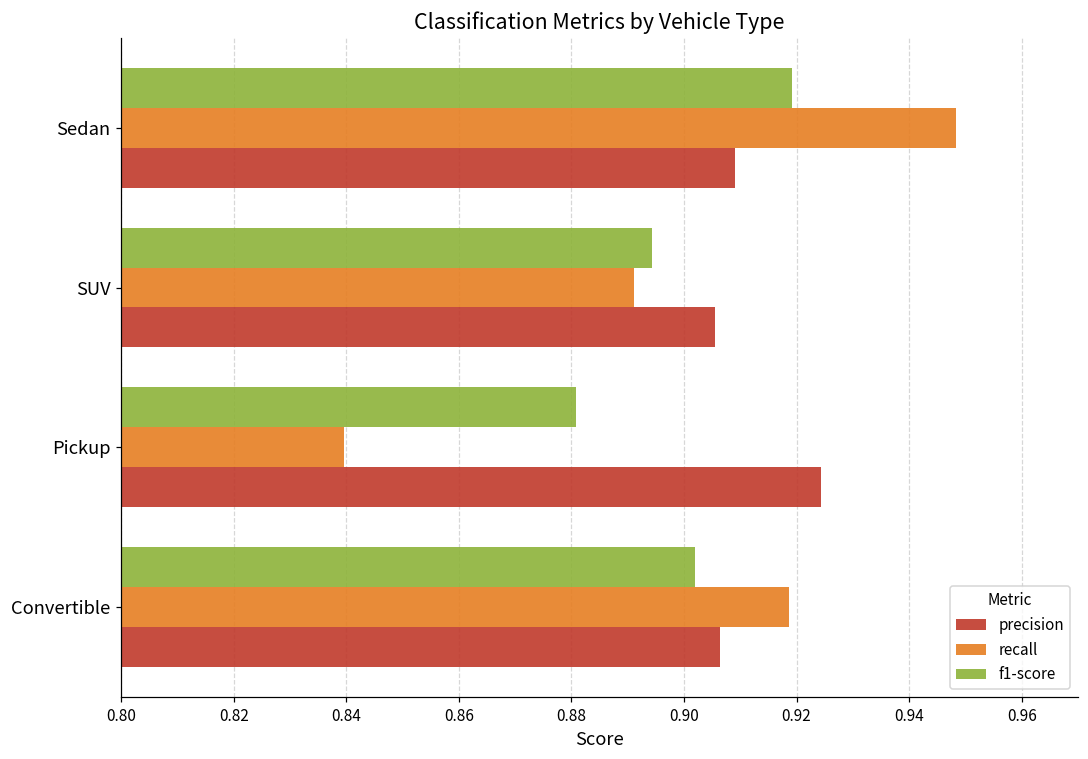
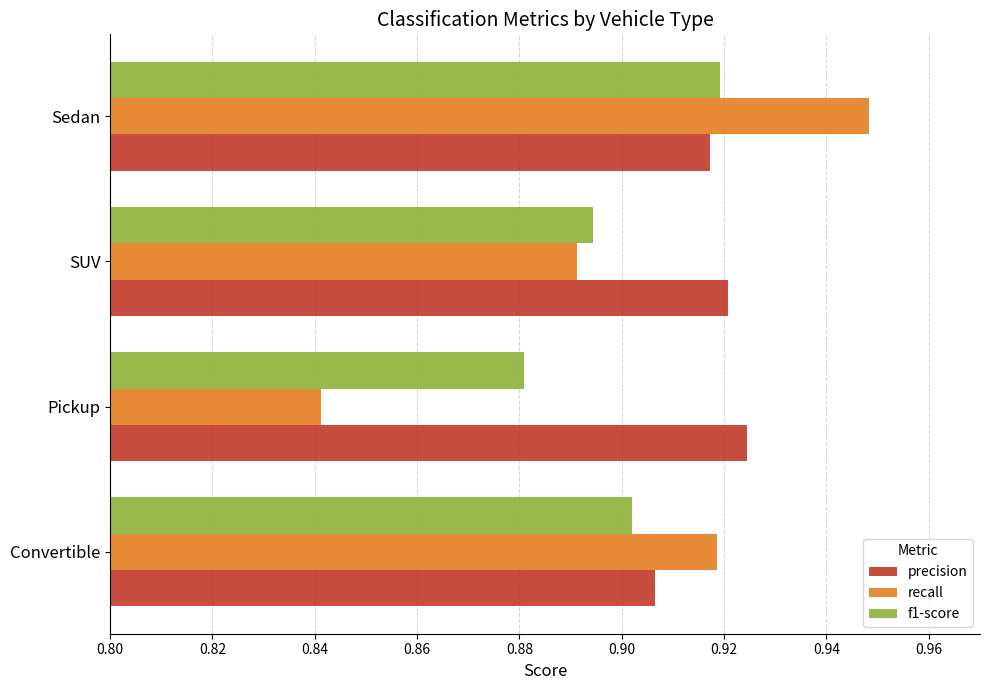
  {
    "precision": {
-     "Sedan": 0.909,
-     "SUV": 0.906,
+     "Sedan": 0.917,
+     "SUV": 0.921,
      "Pickup": 0.924,
      "Convertible": 0.906
    },
    "recall": {
      "Sedan": 0.948,
      "SUV": 0.891,
-     "Pickup": 0.840,
+     "Pickup": 0.841,
      "Convertible": 0.919
    },
    "f1-score": {
      "Sedan": 0.919,
      "SUV": 0.894,
      "Pickup": 0.881,
      "Convertible": 0.902
    }
  }
